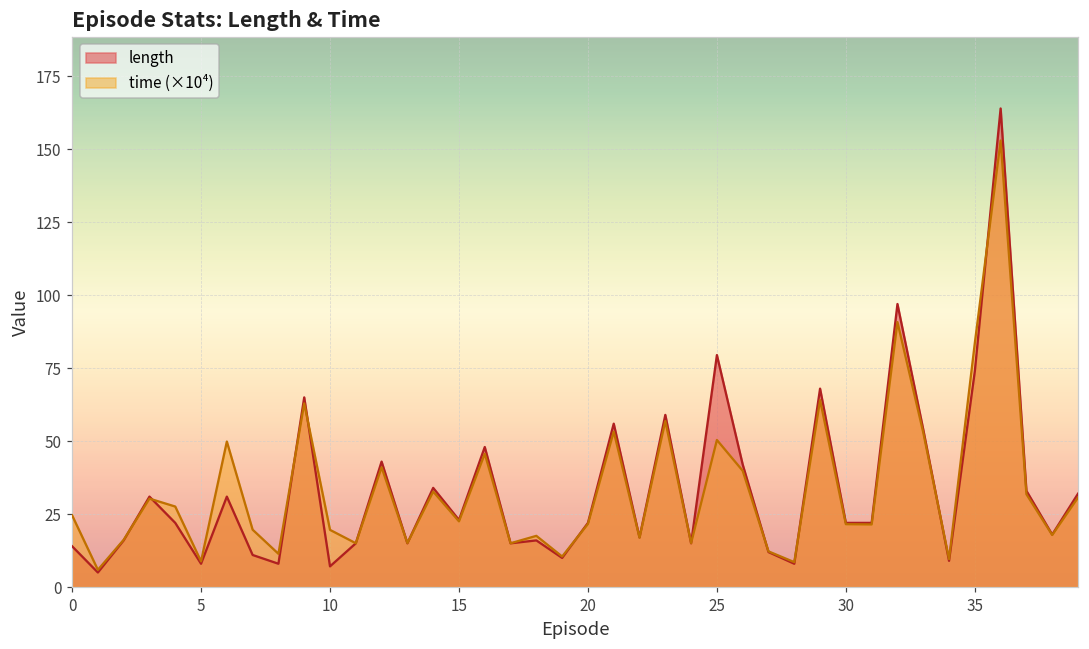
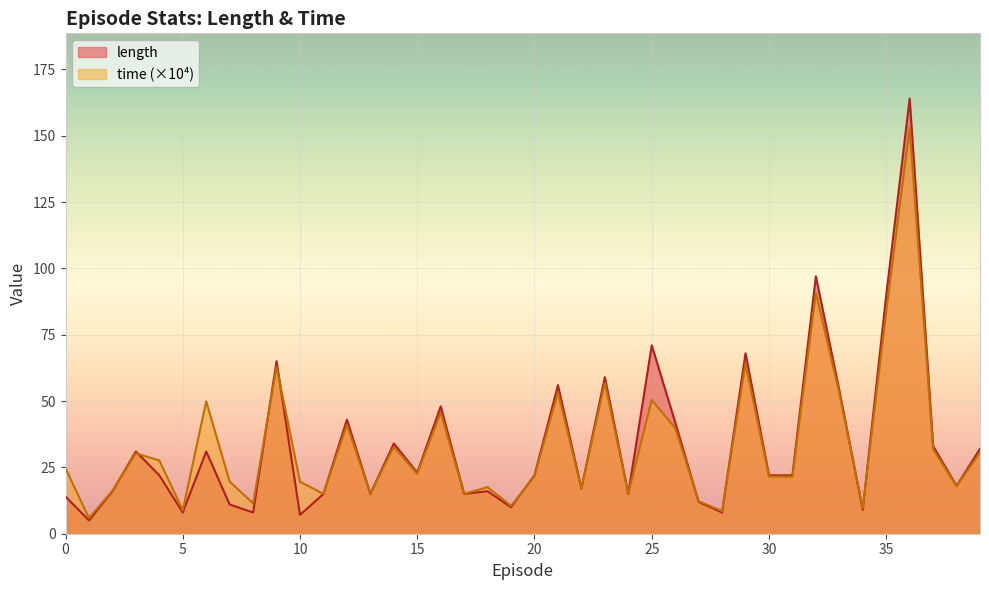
  {
    "length": {
      "0": 14,
      "10": 7,
-     "25": 80,
-     "35": 74
+     "25": 71,
+     "35": 90
    },
    "time (×10⁴)": {
      "0": 25,
      "10": 20,
      "25": 50,
      "35": 84
    }
  }
